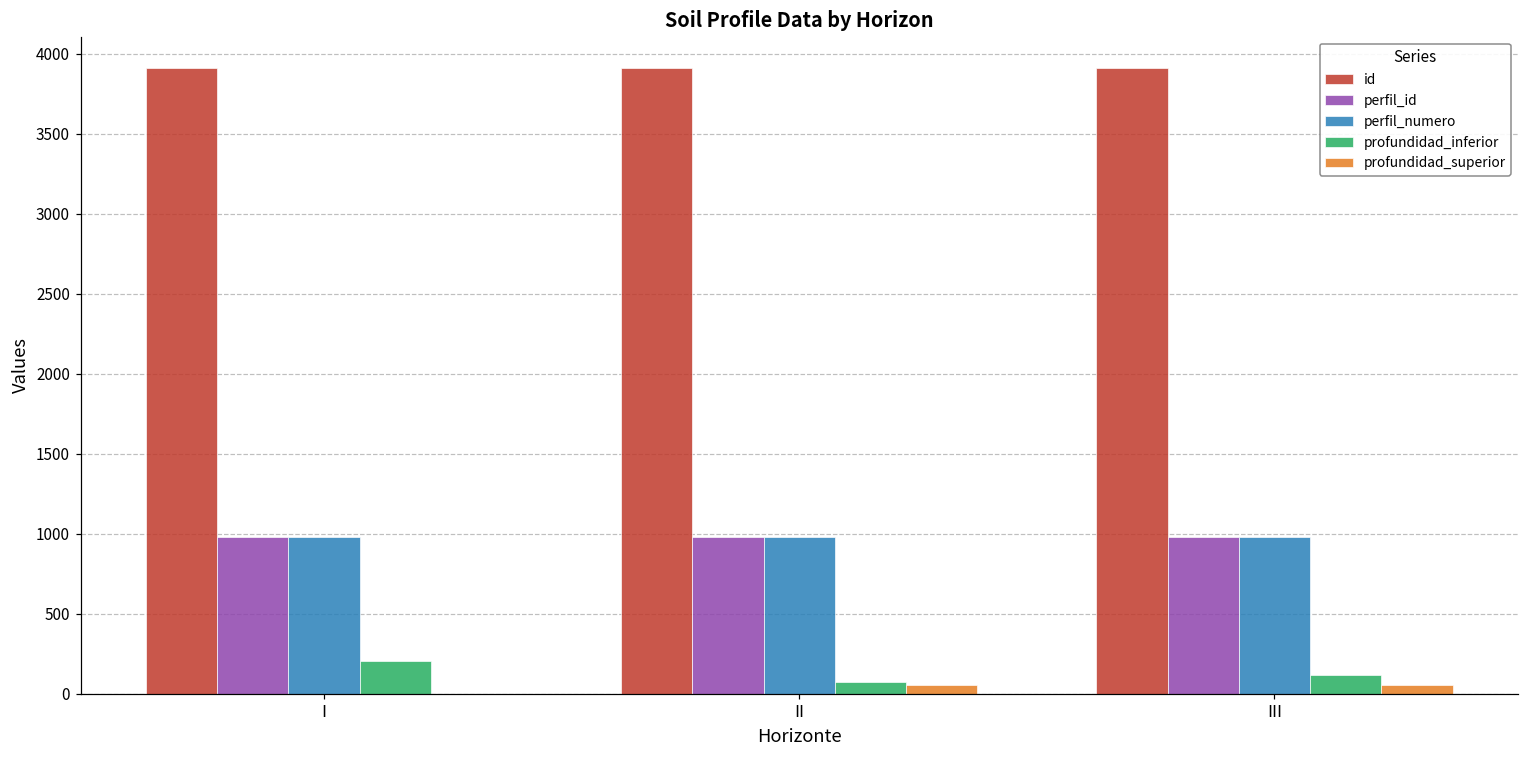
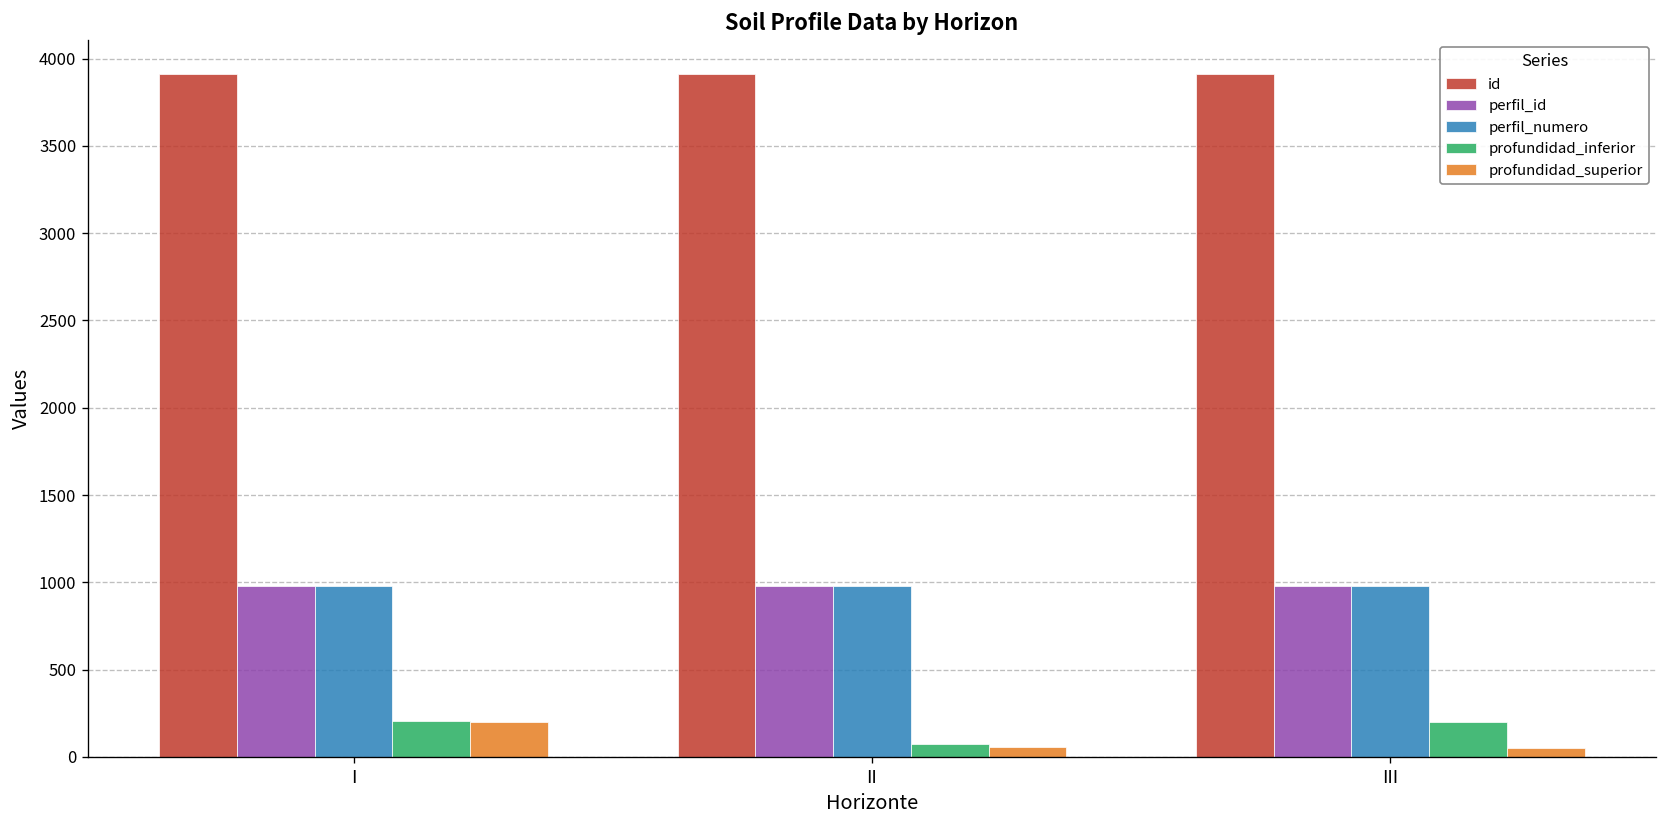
  {
    "id": {
      "I": 3910,
      "II": 3910,
      "III": 3910
    },
    "perfil_id": {
      "I": 980,
      "II": 980,
      "III": 980
    },
    "perfil_numero": {
      "I": 980,
      "II": 980,
      "III": 980
    },
    "profundidad_inferior": {
      "I": 210,
      "II": 70,
-     "III": 120
+     "III": 200
    },
    "profundidad_superior": {
-     "I": 0,
+     "I": 200,
      "II": 60,
      "III": 50
    }
  }
